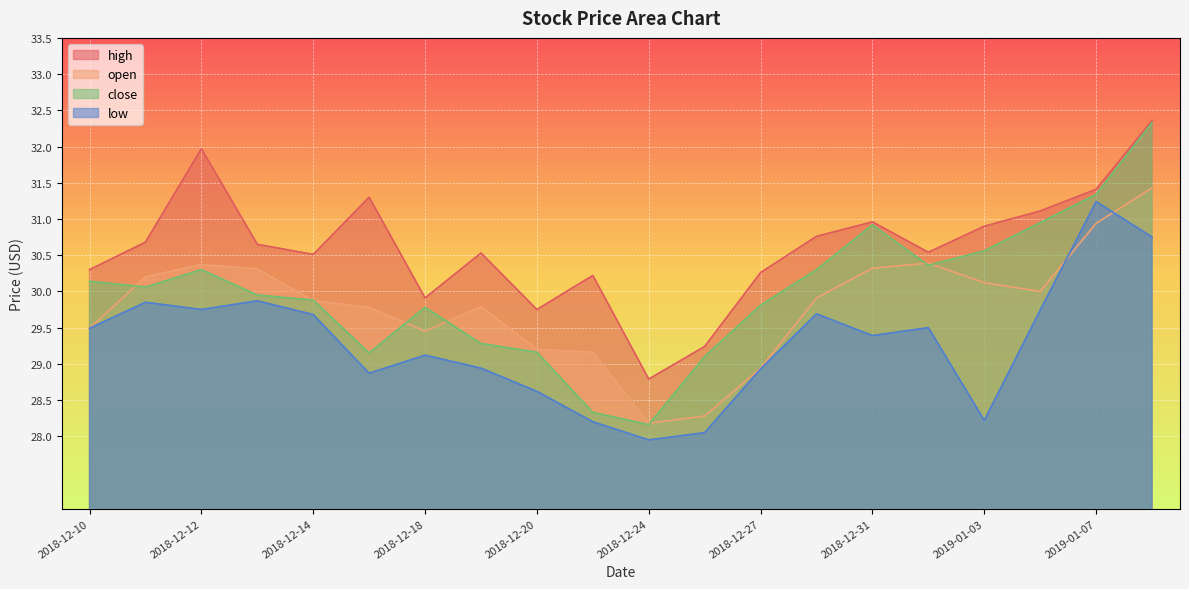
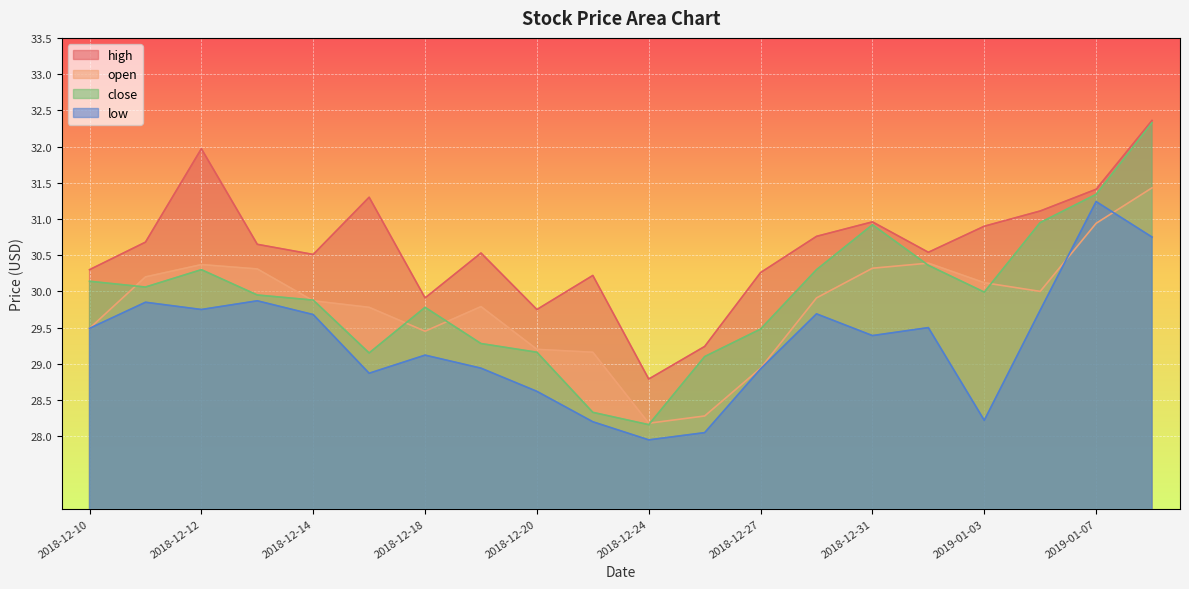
  {
    "close": {
      "2018-12-10": 30.1,
      "2018-12-12": 30.3,
      "2018-12-18": 29.8,
      "2018-12-20": 29.2,
-     "2018-12-27": 29.8,
+     "2018-12-27": 29.5,
      "2018-12-31": 30.9,
-     "2019-01-03": 30.6,
+     "2019-01-03": 30.0,
      "2019-01-07": 31.3
    },
    "low": {
      "2018-12-12": 29.8,
      "2018-12-14": 29.7,
      "2018-12-18": 29.1,
      "2018-12-20": 28.6,
      "2018-12-24": 28.0,
      "2018-12-31": 29.4,
      "2019-01-03": 28.2,
      "2019-01-07": 31.2
    }
  }
